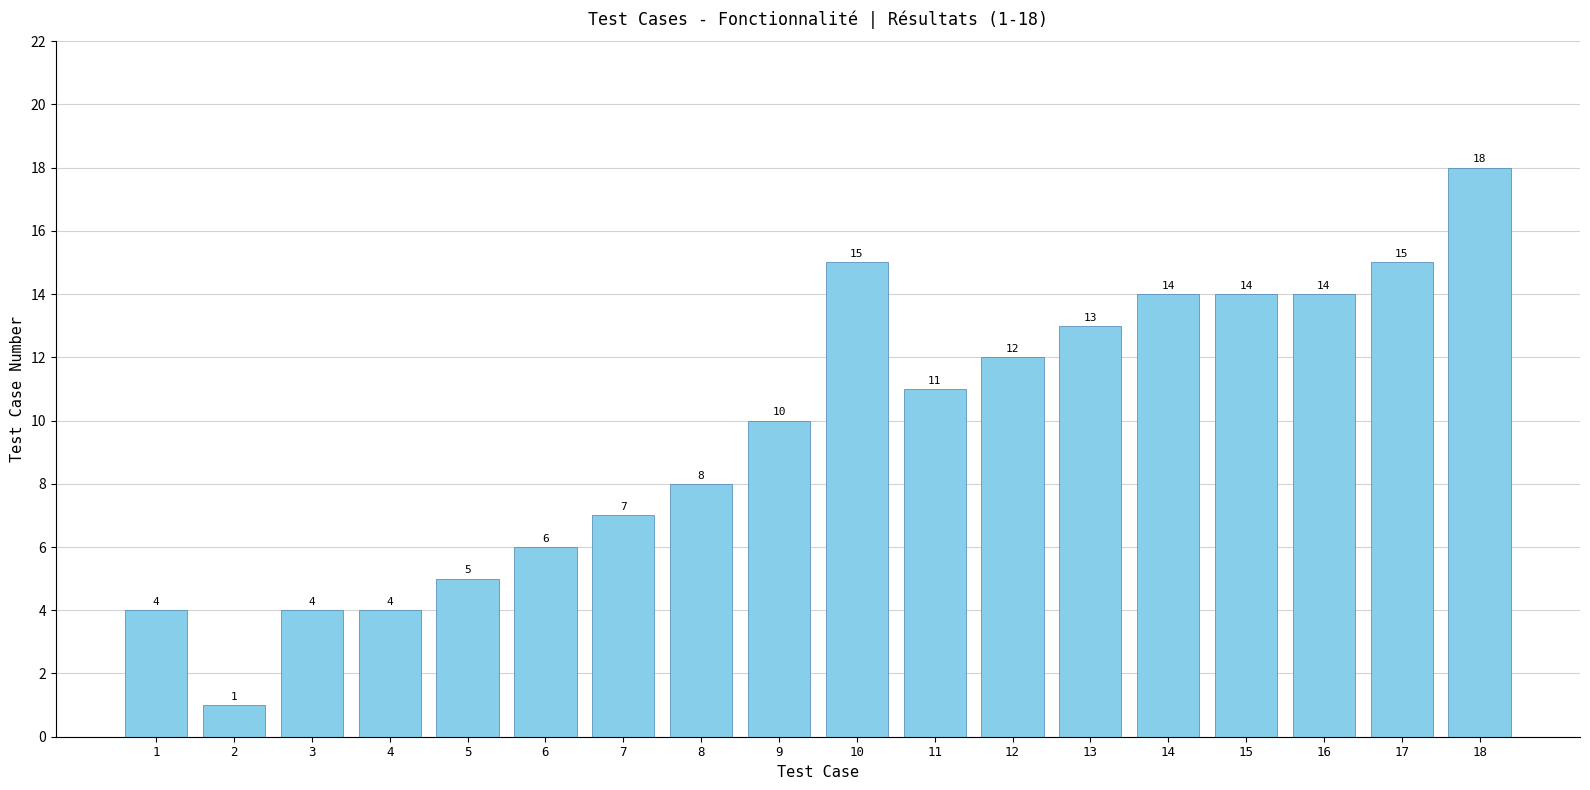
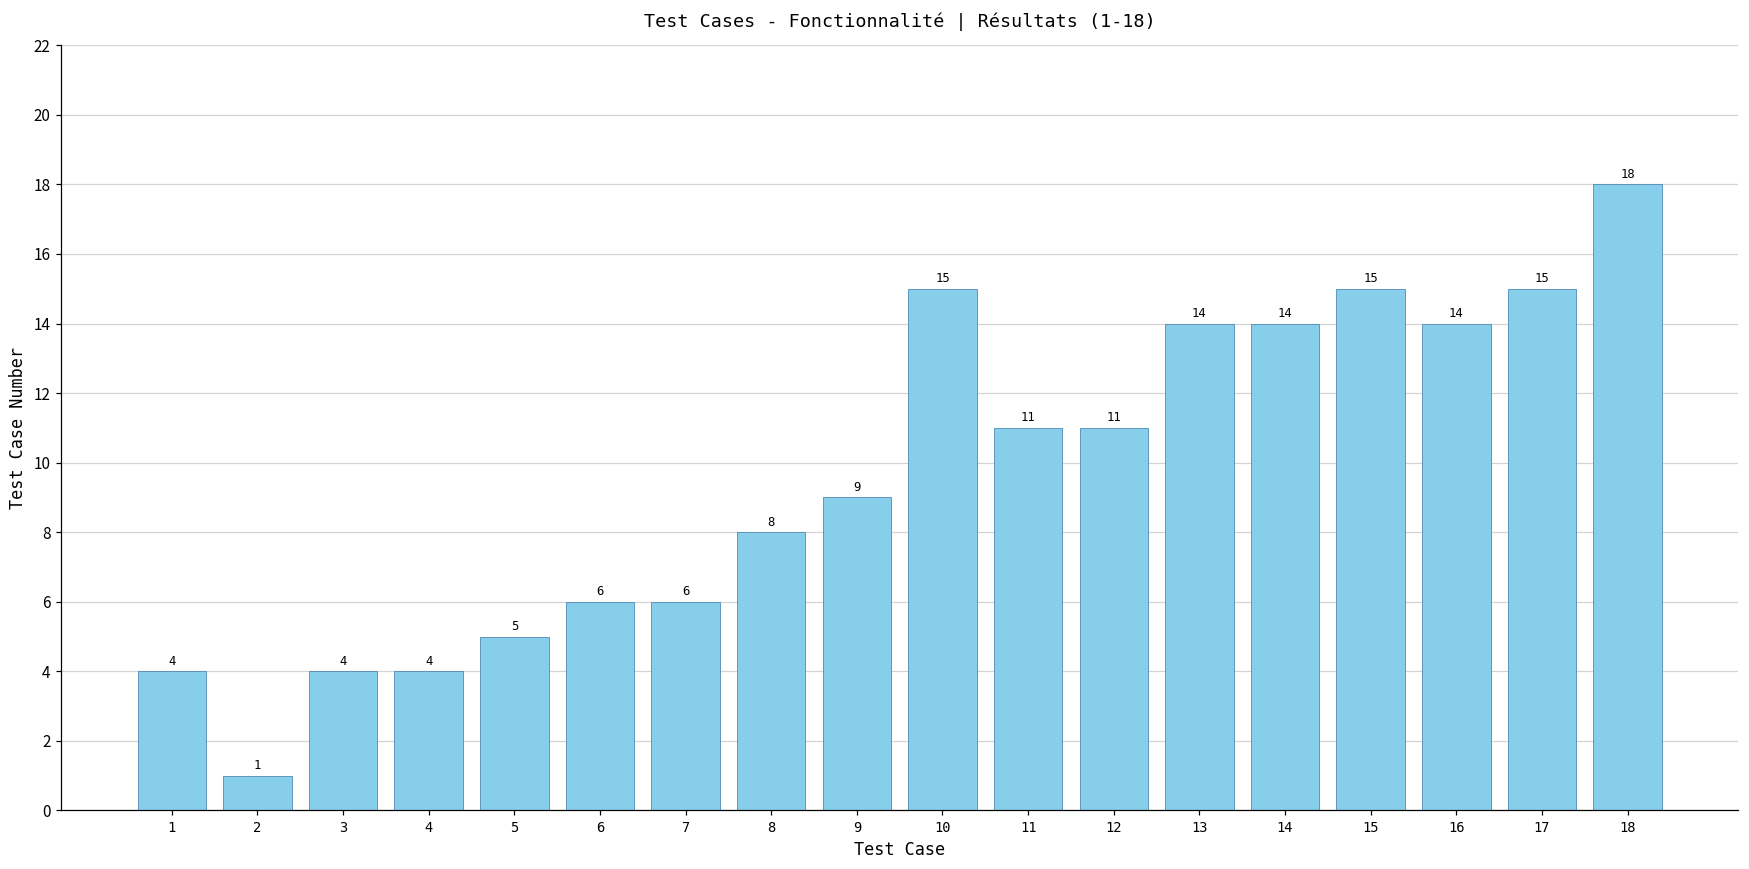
  {
    "1": 4,
    "2": 1,
    "3": 4,
    "4": 4,
    "5": 5,
    "6": 6,
-   "7": 7,
+   "7": 6,
    "8": 8,
-   "9": 10,
+   "9": 9,
    "10": 15,
    "11": 11,
-   "12": 12,
-   "13": 13,
+   "12": 11,
+   "13": 14,
    "14": 14,
-   "15": 14,
+   "15": 15,
    "16": 14,
    "17": 15,
    "18": 18
  }
